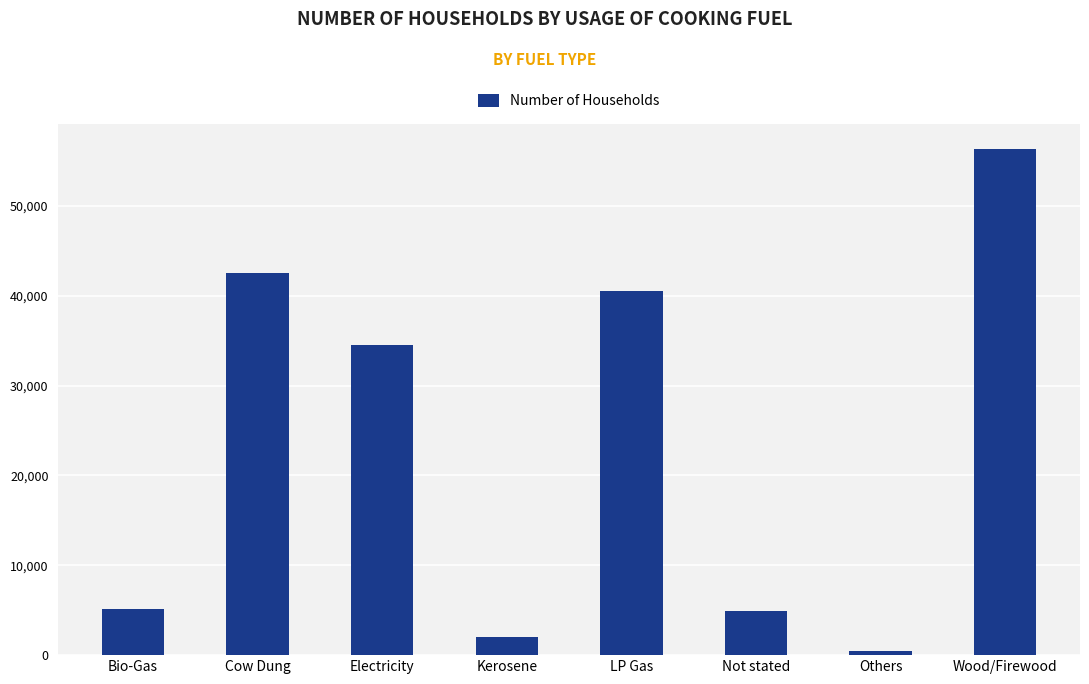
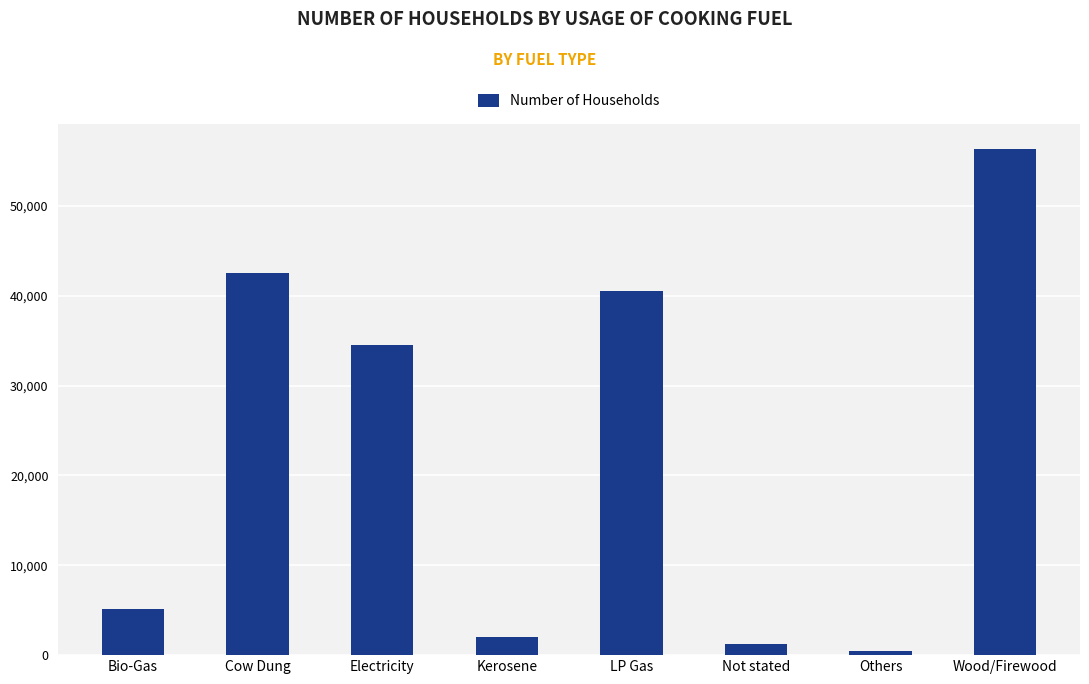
  {
    "Bio-Gas": "5,000",
    "Cow Dung": "43,000",
    "Electricity": "35,000",
    "Kerosene": "2,000",
    "LP Gas": "40,000",
-   "Not stated": "5,000",
+   "Not stated": "1,000",
    "Others": "1,000",
    "Wood/Firewood": "56,000"
  }
